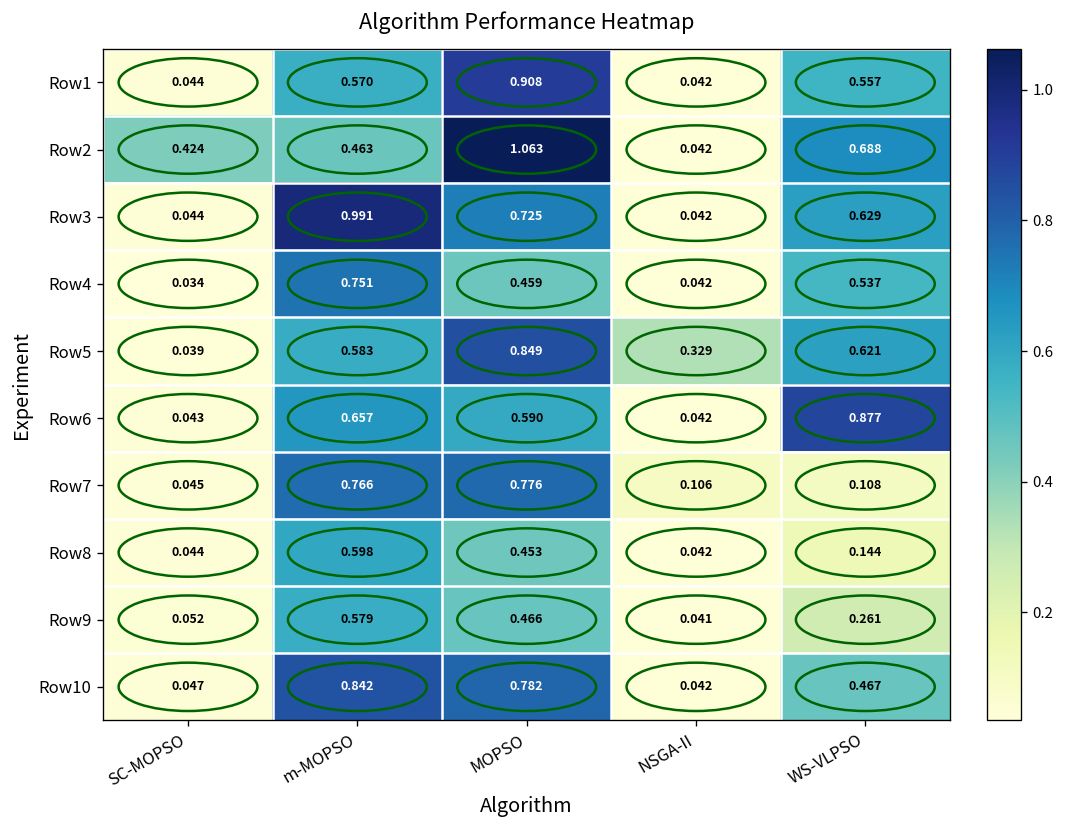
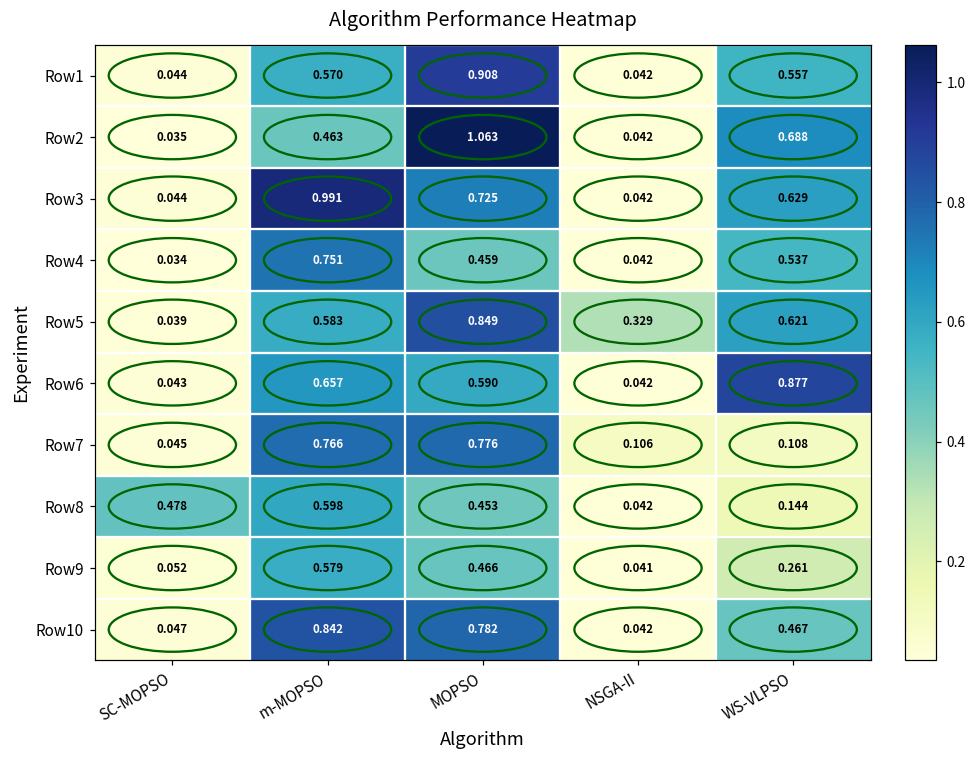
  {
    "Row1": {
      "SC-MOPSO": 0.044,
      "m-MOPSO": 0.570,
      "MOPSO": 0.908,
      "NSGA-II": 0.042,
      "WS-VLPSO": 0.557
    },
    "Row2": {
-     "SC-MOPSO": 0.424,
+     "SC-MOPSO": 0.035,
      "m-MOPSO": 0.463,
      "MOPSO": 1.063,
      "NSGA-II": 0.042,
      "WS-VLPSO": 0.688
    },
    "Row3": {
      "SC-MOPSO": 0.044,
      "m-MOPSO": 0.991,
      "MOPSO": 0.725,
      "NSGA-II": 0.042,
      "WS-VLPSO": 0.629
    },
    "Row4": {
      "SC-MOPSO": 0.034,
      "m-MOPSO": 0.751,
      "MOPSO": 0.459,
      "NSGA-II": 0.042,
      "WS-VLPSO": 0.537
    },
    "Row5": {
      "SC-MOPSO": 0.039,
      "m-MOPSO": 0.583,
      "MOPSO": 0.849,
      "NSGA-II": 0.329,
      "WS-VLPSO": 0.621
    },
    "Row6": {
      "SC-MOPSO": 0.043,
      "m-MOPSO": 0.657,
      "MOPSO": 0.590,
      "NSGA-II": 0.042,
      "WS-VLPSO": 0.877
    },
    "Row7": {
      "SC-MOPSO": 0.045,
      "m-MOPSO": 0.766,
      "MOPSO": 0.776,
      "NSGA-II": 0.106,
      "WS-VLPSO": 0.108
    },
    "Row8": {
-     "SC-MOPSO": 0.044,
+     "SC-MOPSO": 0.478,
      "m-MOPSO": 0.598,
      "MOPSO": 0.453,
      "NSGA-II": 0.042,
      "WS-VLPSO": 0.144
    },
    "Row9": {
      "SC-MOPSO": 0.052,
      "m-MOPSO": 0.579,
      "MOPSO": 0.466,
      "NSGA-II": 0.041,
      "WS-VLPSO": 0.261
    },
    "Row10": {
      "SC-MOPSO": 0.047,
      "m-MOPSO": 0.842,
      "MOPSO": 0.782,
      "NSGA-II": 0.042,
      "WS-VLPSO": 0.467
    }
  }
